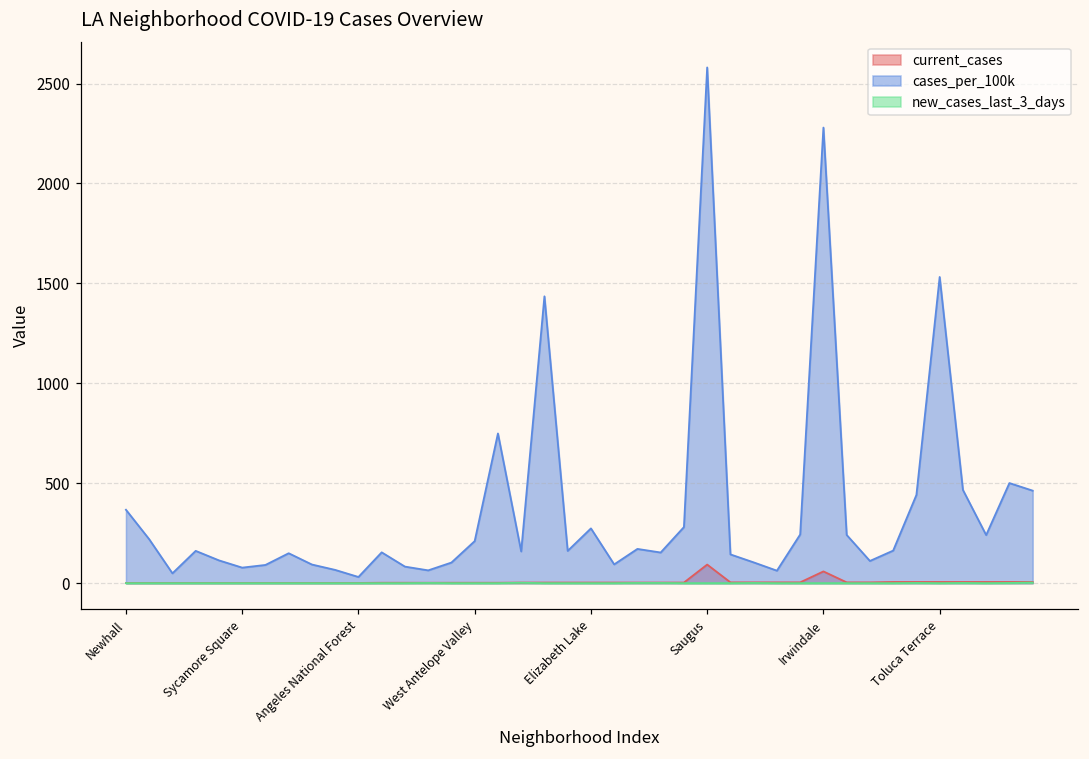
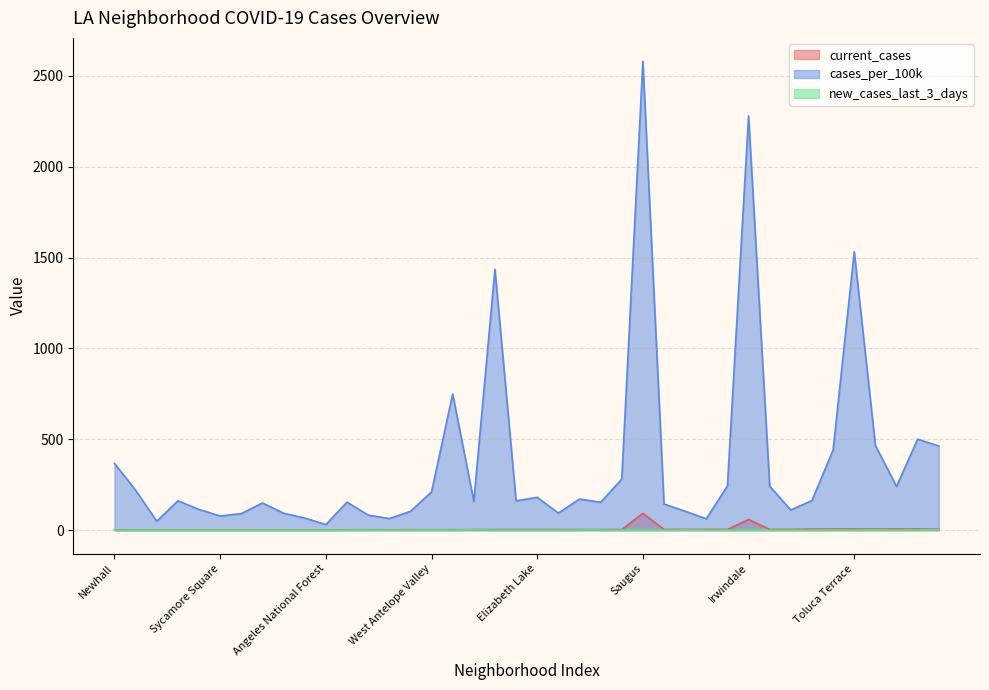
  {
    "current_cases": {
      "Saugus": 90,
      "Irwindale": 60
    },
    "cases_per_100k": {
      "Newhall": 370,
      "Sycamore Square": 80,
      "Angeles National Forest": 30,
      "West Antelope Valley": 210,
-     "Elizabeth Lake": 270,
+     "Elizabeth Lake": 180,
      "Saugus": 2580,
      "Irwindale": 2280,
      "Toluca Terrace": 1530
    },
    "new_cases_last_3_days": {
      "Saugus": 0,
      "Irwindale": 0
    }
  }
